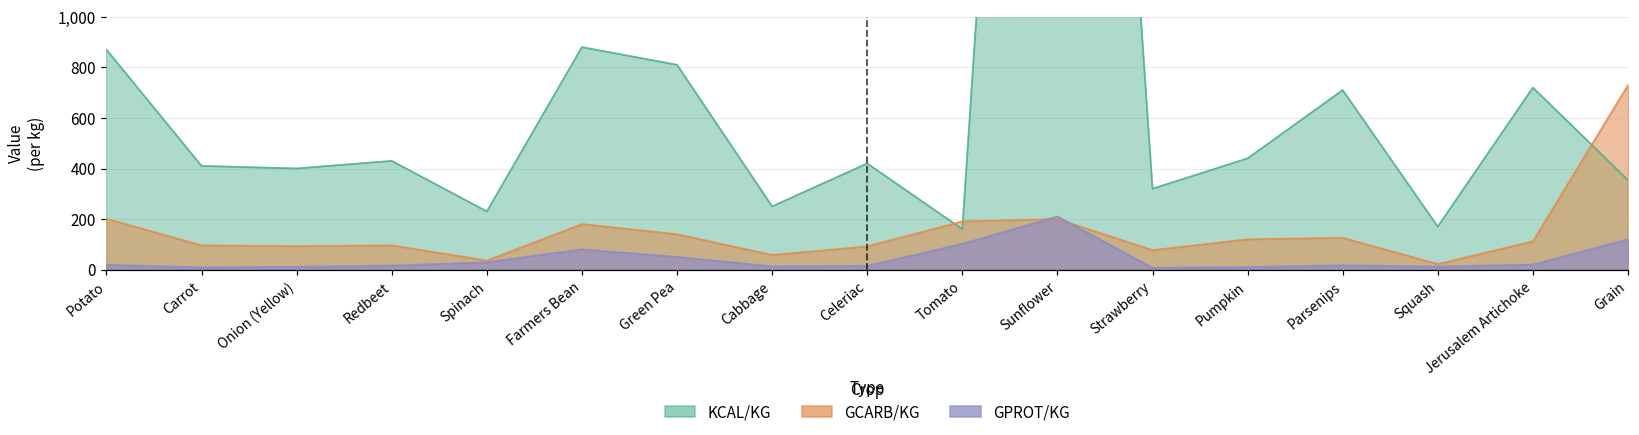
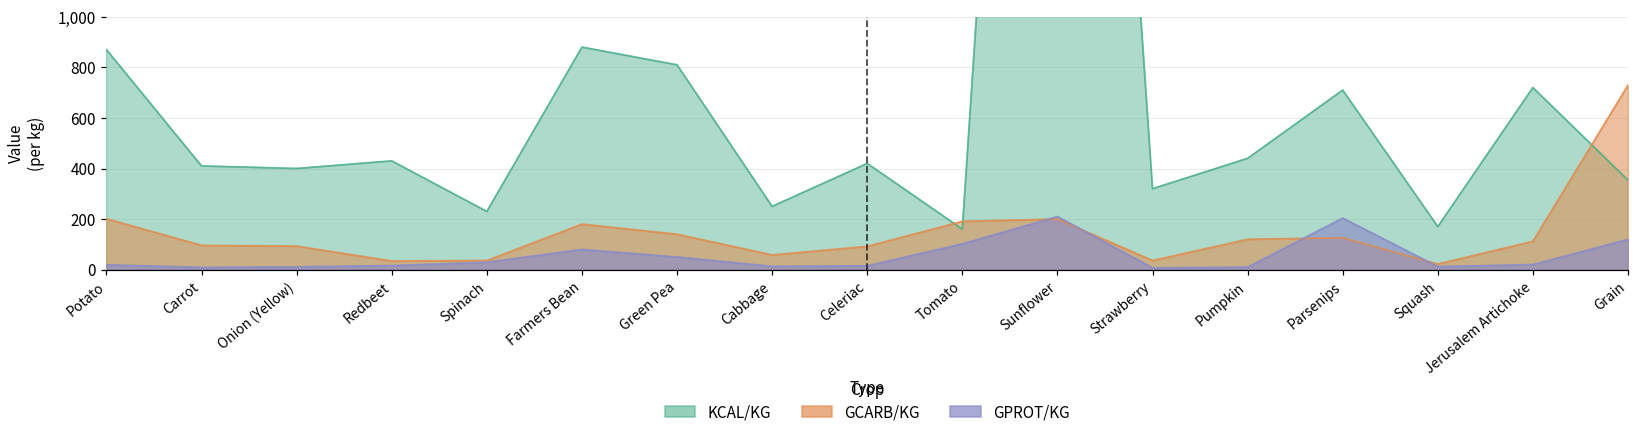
  {
    "KCAL/KG": {
      "Potato": 870,
      "Carrot": 410,
      "Onion (Yellow)": 400,
      "Redbeet": 430,
      "Spinach": 230,
      "Farmers Bean": 880,
      "Green Pea": 810,
      "Cabbage": 250,
      "Celeriac": 420,
      "Tomato": 160,
      "Strawberry": 320,
      "Pumpkin": 440,
      "Parsenips": 710,
      "Squash": 170,
      "Jerusalem Artichoke": 720,
      "Grain": 350
    },
    "GCARB/KG": {
      "Potato": 200,
      "Carrot": 100,
      "Onion (Yellow)": 90,
-     "Redbeet": 100,
+     "Redbeet": 30,
      "Farmers Bean": 180,
      "Green Pea": 140,
      "Cabbage": 60,
      "Celeriac": 90,
      "Tomato": 190,
-     "Strawberry": 80,
+     "Strawberry": 40,
      "Pumpkin": 120,
      "Parsenips": 130,
      "Jerusalem Artichoke": 110,
      "Grain": 730
    },
    "GPROT/KG": {
      "Potato": 20,
      "Carrot": 10,
      "Onion (Yellow)": 10,
      "Redbeet": 20,
      "Farmers Bean": 80,
      "Green Pea": 50,
      "Cabbage": 10,
      "Celeriac": 20,
      "Tomato": 100,
      "Strawberry": 10,
      "Pumpkin": 10,
-     "Parsenips": 20,
+     "Parsenips": 200,
      "Jerusalem Artichoke": 20,
      "Grain": 120
    }
  }
